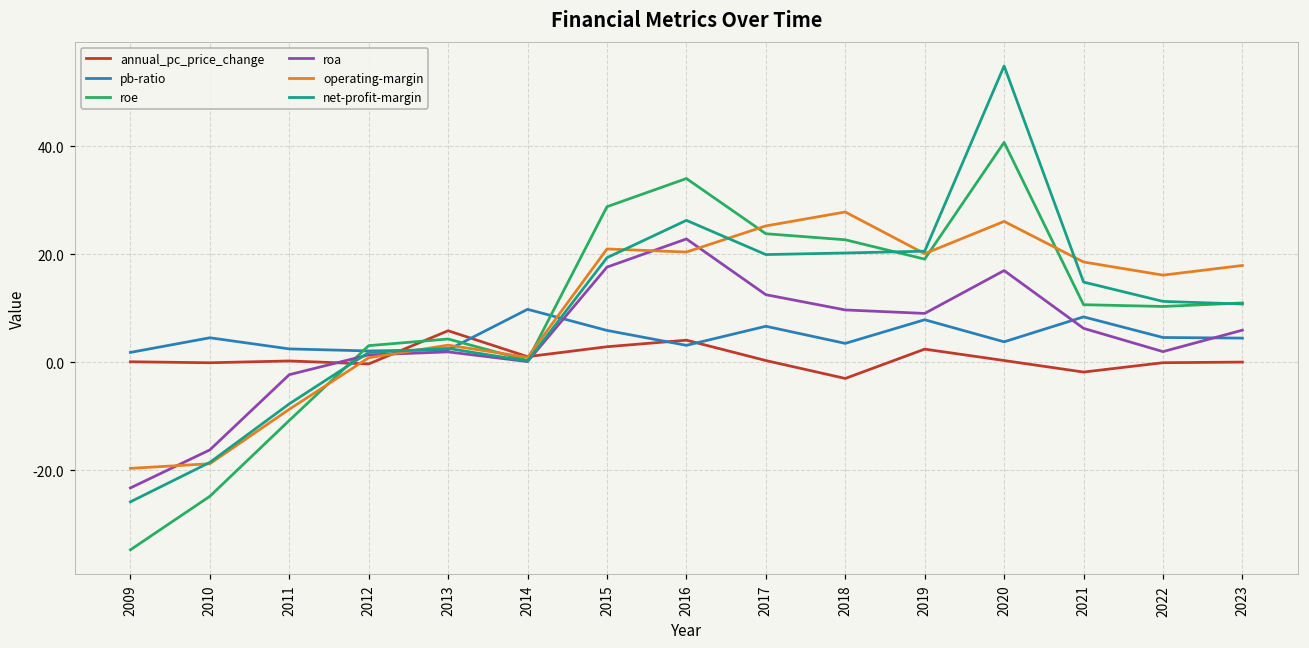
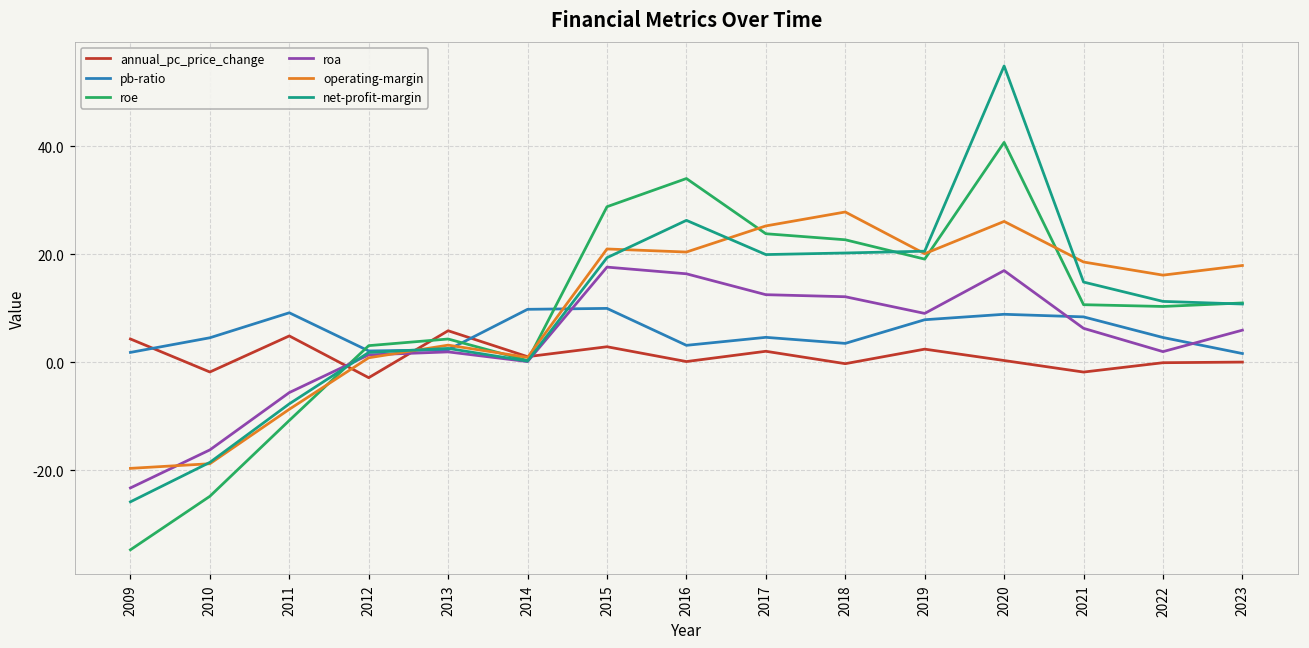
  {
    "annual_pc_price_change": {
-     "2009": 0,
-     "2010": 0,
-     "2011": 0,
-     "2012": 0,
+     "2009": 4,
+     "2010": -2,
+     "2011": 5,
+     "2012": -3,
      "2013": 6,
      "2015": 3,
-     "2016": 4,
-     "2017": 0,
-     "2018": -3,
+     "2016": 0,
+     "2017": 2,
+     "2018": 0,
      "2019": 2,
      "2020": 0,
      "2021": -2,
      "2022": 0,
      "2023": 0
    },
    "pb-ratio": {
      "2009": 2,
      "2010": 5,
-     "2011": 2,
+     "2011": 9,
      "2014": 10,
-     "2015": 6,
+     "2015": 10,
      "2016": 3,
-     "2017": 7,
+     "2017": 5,
      "2018": 4,
      "2019": 8,
-     "2020": 4,
+     "2020": 9,
      "2021": 8,
      "2022": 5,
-     "2023": 4
+     "2023": 2
    },
    "roa": {
      "2009": -23,
      "2010": -16,
-     "2011": -2,
+     "2011": -6,
      "2015": 18,
-     "2016": 23,
+     "2016": 16,
      "2017": 13,
-     "2018": 10,
+     "2018": 12,
      "2019": 9,
      "2020": 17,
      "2021": 6,
      "2022": 2,
      "2023": 6
    },
    "operating-margin": {
      "2009": -20,
      "2011": -9,
      "2012": 1,
      "2013": 3,
      "2015": 21,
      "2016": 20,
      "2017": 25,
      "2018": 28,
      "2020": 26,
      "2021": 19,
      "2022": 16,
      "2023": 18
    }
  }
